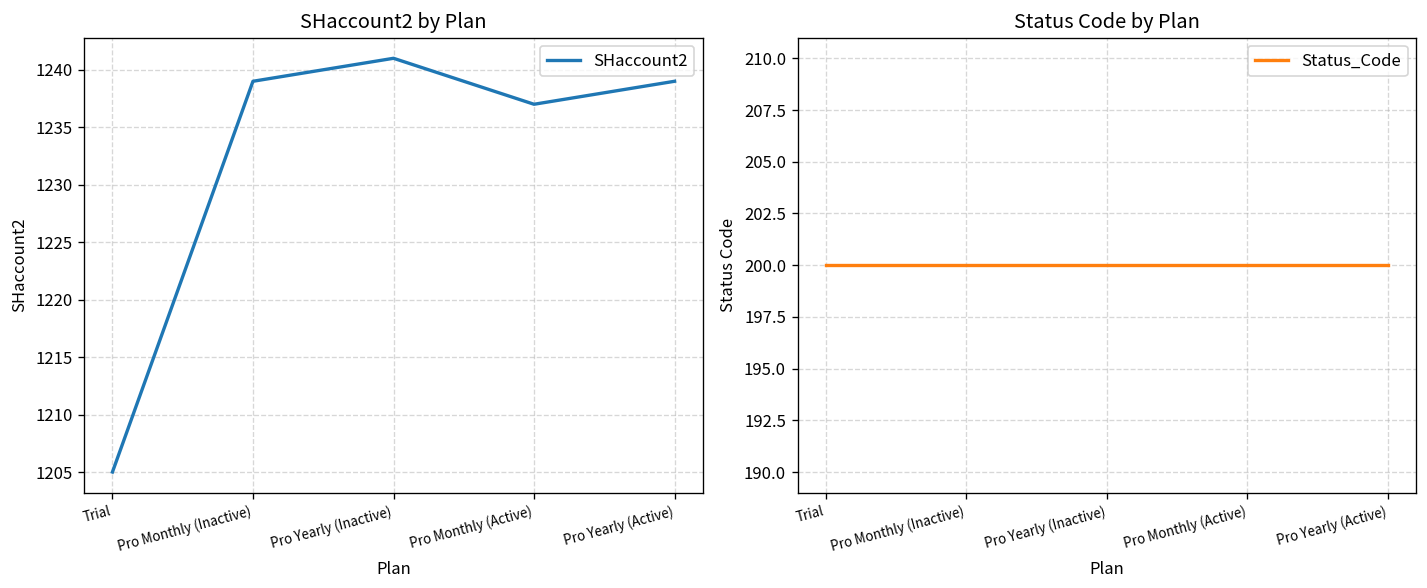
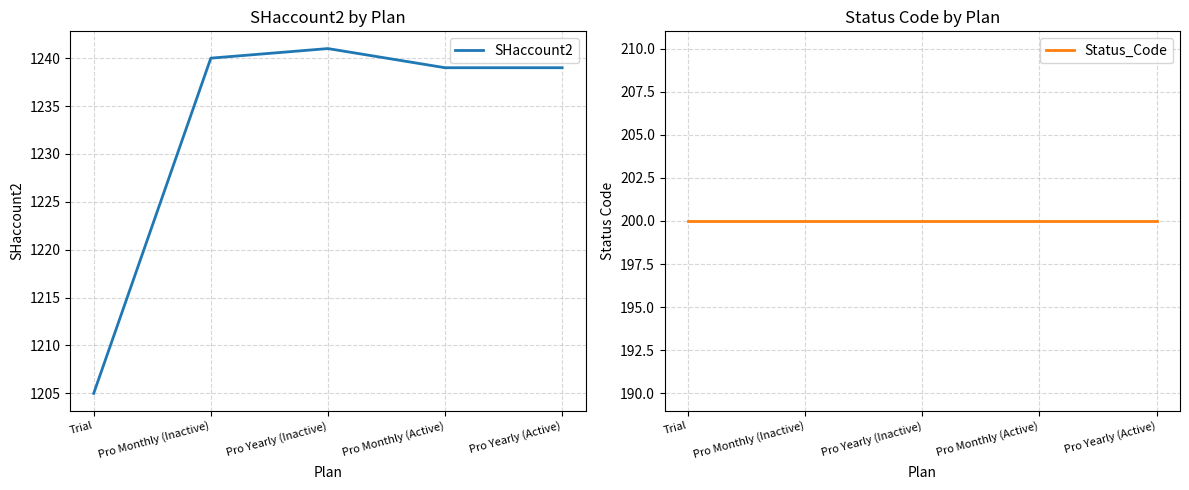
  {
    "SHaccount2 by Plan": {
      "Trial": 1205,
-     "Pro Monthly (Inactive)": 1239,
+     "Pro Monthly (Inactive)": 1240,
      "Pro Yearly (Inactive)": 1241,
-     "Pro Monthly (Active)": 1237,
+     "Pro Monthly (Active)": 1239,
      "Pro Yearly (Active)": 1239
    },
    "Status Code by Plan": {
      "Trial": 200.0,
      "Pro Monthly (Inactive)": 200.0,
      "Pro Yearly (Inactive)": 200.0,
      "Pro Monthly (Active)": 200.0,
      "Pro Yearly (Active)": 200.0
    }
  }
